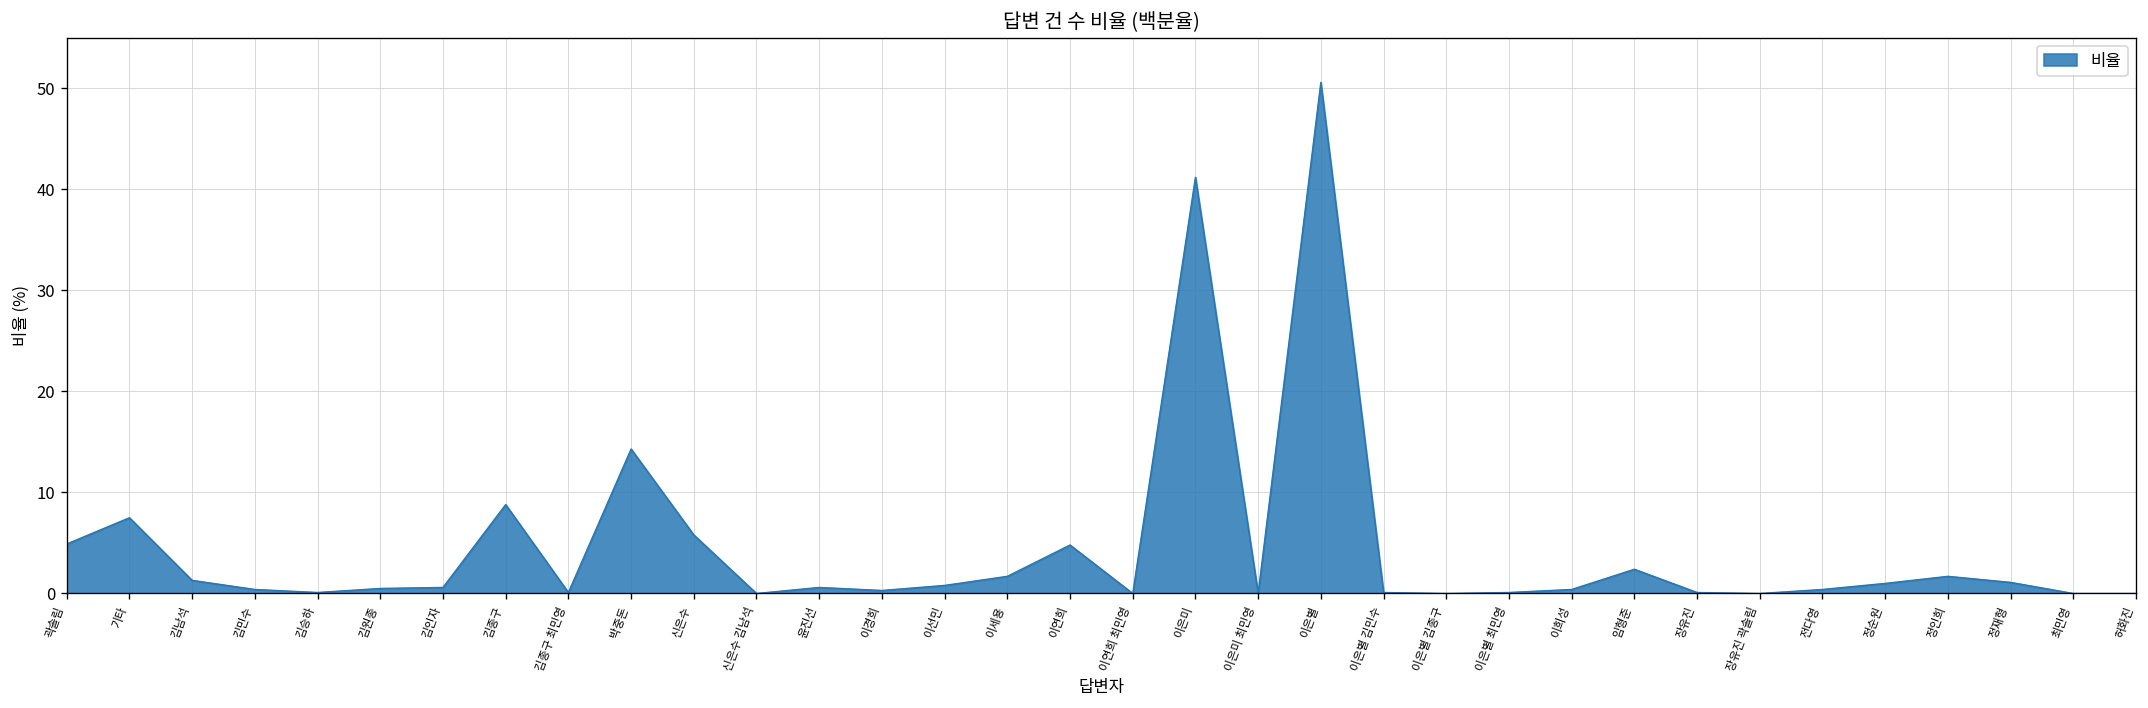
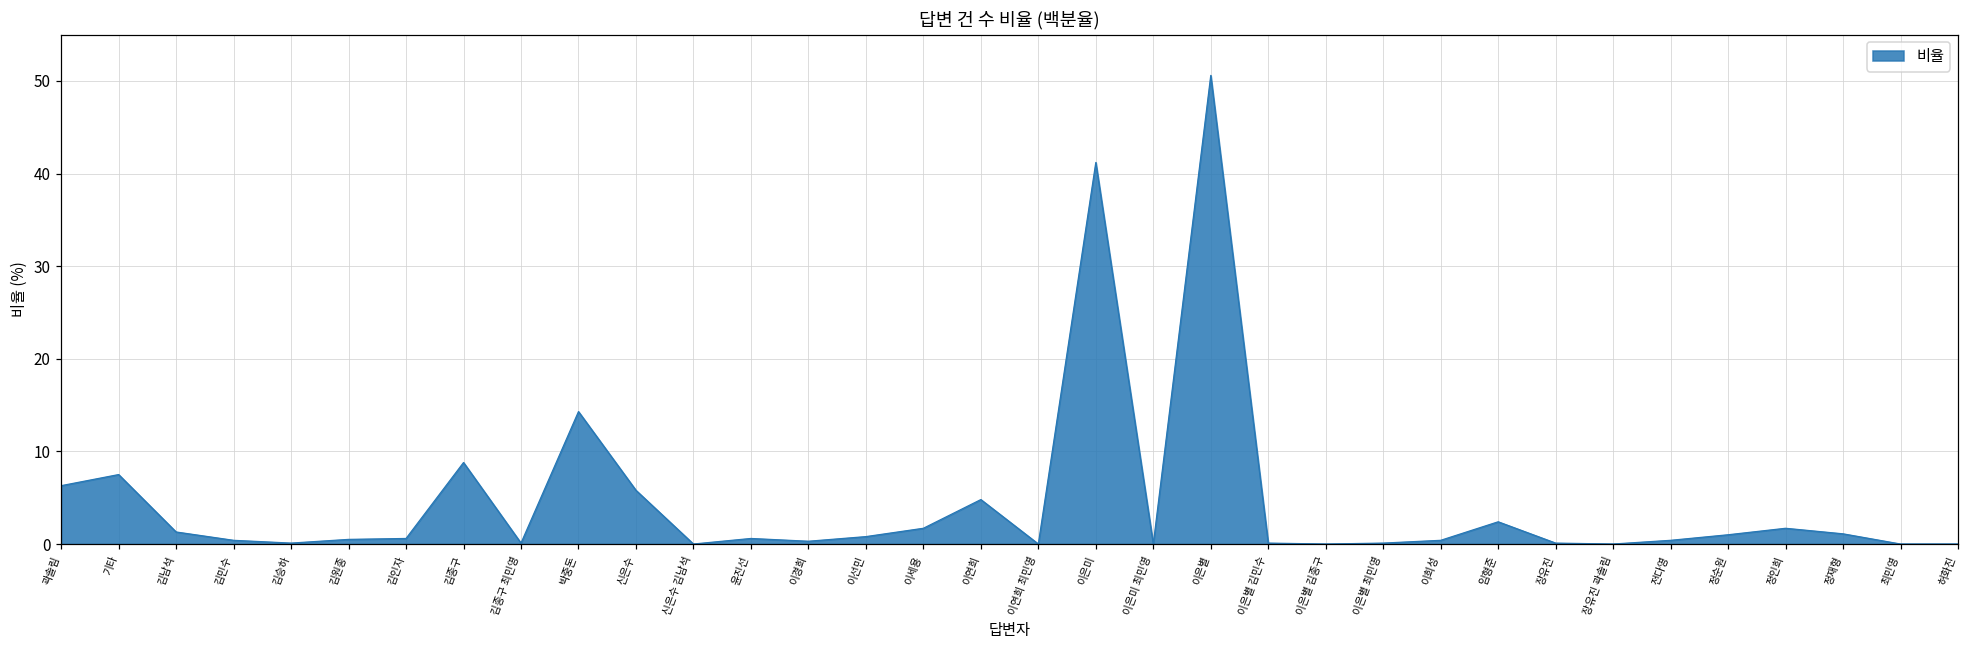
  {
-   "곽솔림": 5,
+   "곽솔림": 6,
    "기타": 8,
    "김남석": 1,
    "김민수": 0,
    "김승하": 0,
    "김원종": 1,
    "김인자": 1,
    "김종구": 9,
    "김종구 최민영": 0,
    "박중돈": 14,
    "신은수": 6,
    "신은수 김남석": 0,
    "윤진선": 1,
    "이경희": 0,
    "이선민": 1,
    "이세용": 2,
    "이연희": 5,
    "이연희 최민영": 0,
    "이은미": 41,
    "이은미 최민영": 0,
    "이은별": 51,
    "이은별 김민수": 0,
    "이은별 김종구": 0,
    "이은별 최민영": 0,
    "이희성": 0,
    "임형준": 2,
    "장유진": 0,
    "장유진 곽솔림": 0,
    "전다영": 0,
    "정순원": 1,
    "정인희": 2,
    "정재형": 1,
    "최민영": 0,
    "허화진": 0
  }
